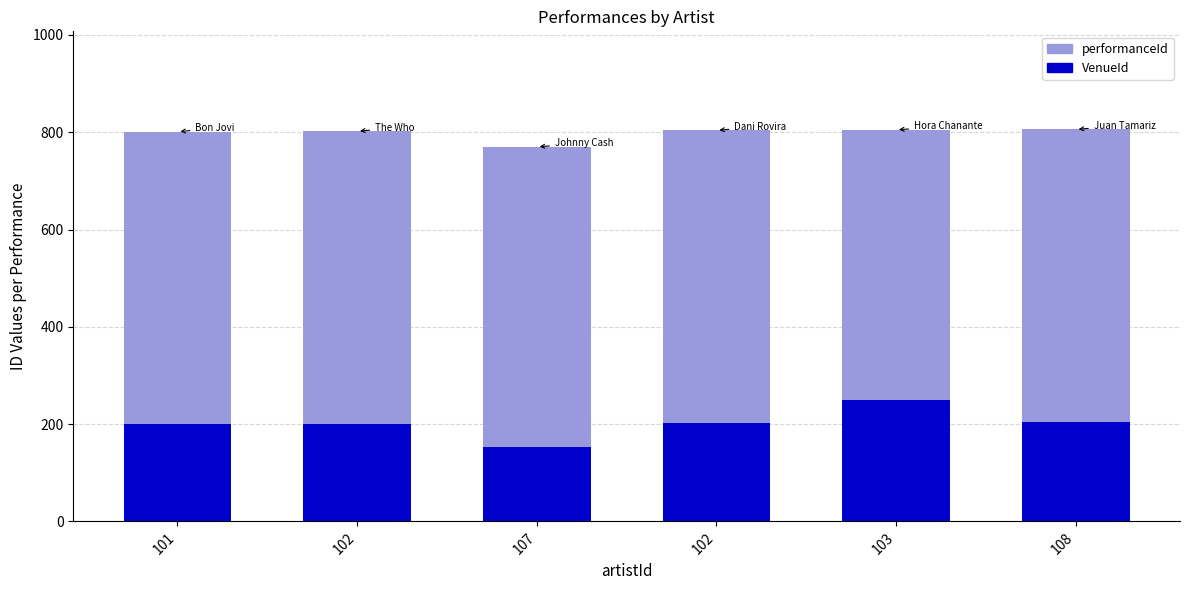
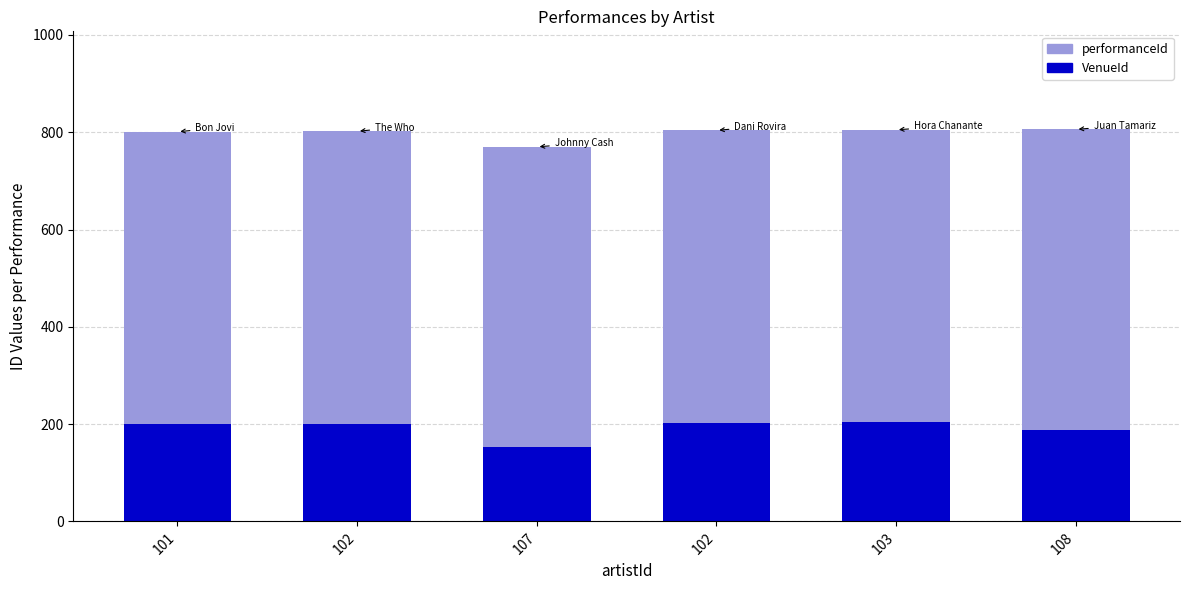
  {
    "performanceId": {
      "101": 800,
      "107": 770,
      "103": 810,
      "108": 810
    },
    "VenueId": {
-     "103": 250,
-     "108": 210
+     "103": 200,
+     "108": 190
    }
  }
